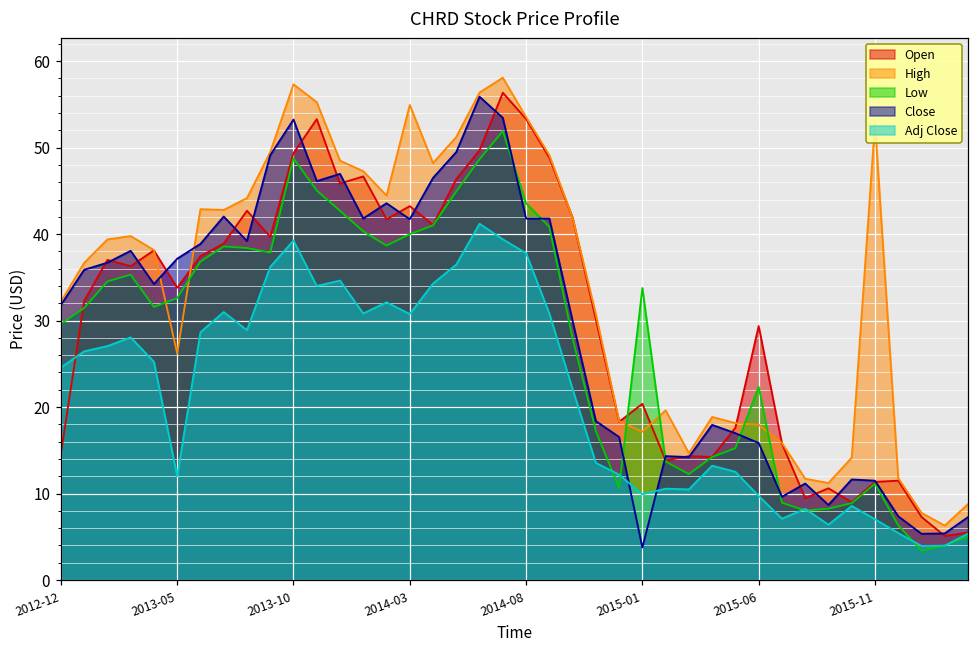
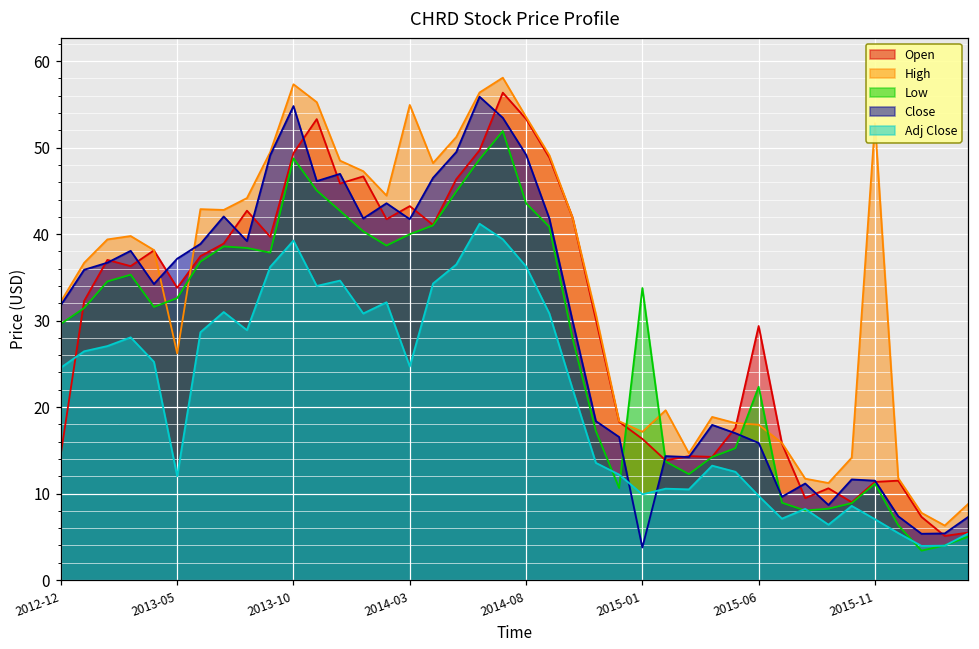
  {
    "Open": {
      "2012-12": 15,
      "2013-05": 34,
      "2013-10": 49,
      "2014-03": 43,
-     "2015-01": 20,
+     "2015-01": 16,
      "2015-06": 29
    },
    "High": {
      "2012-12": 32,
      "2013-05": 26,
      "2013-10": 57,
      "2014-03": 55,
      "2015-01": 17,
      "2015-06": 18
    },
    "Low": {
      "2012-12": 30,
      "2013-05": 33,
      "2013-10": 49,
      "2014-03": 40,
      "2014-08": 44,
      "2015-01": 34,
      "2015-06": 22
    },
    "Close": {
      "2012-12": 32,
      "2013-05": 37,
-     "2013-10": 53,
+     "2013-10": 55,
      "2014-03": 42,
-     "2014-08": 42,
+     "2014-08": 49,
      "2015-01": 4,
      "2015-06": 16
    },
    "Adj Close": {
      "2012-12": 25,
      "2013-05": 12,
      "2013-10": 39,
-     "2014-03": 31,
-     "2014-08": 38,
+     "2014-03": 25,
+     "2014-08": 36,
      "2015-01": 10,
      "2015-06": 10,
      "2015-11": 7
    }
  }
